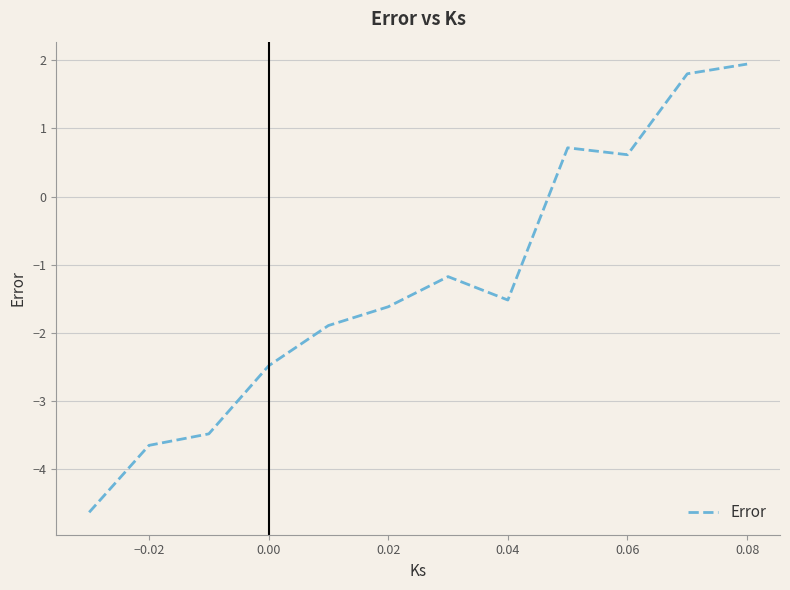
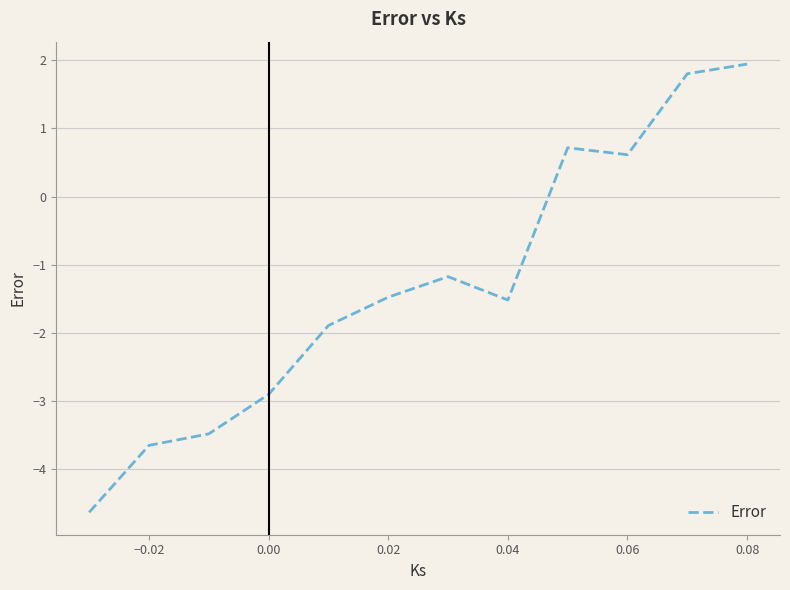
  {
    "−0.02": -3.7,
-   "0.00": -2.5,
-   "0.02": -1.6,
+   "0.00": -2.9,
+   "0.02": -1.5,
    "0.04": -1.5,
    "0.06": 0.6,
    "0.08": 1.9
  }
